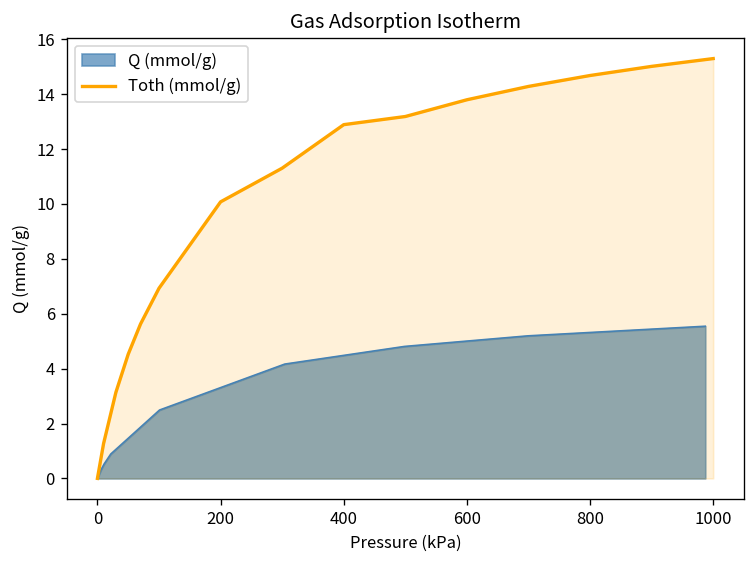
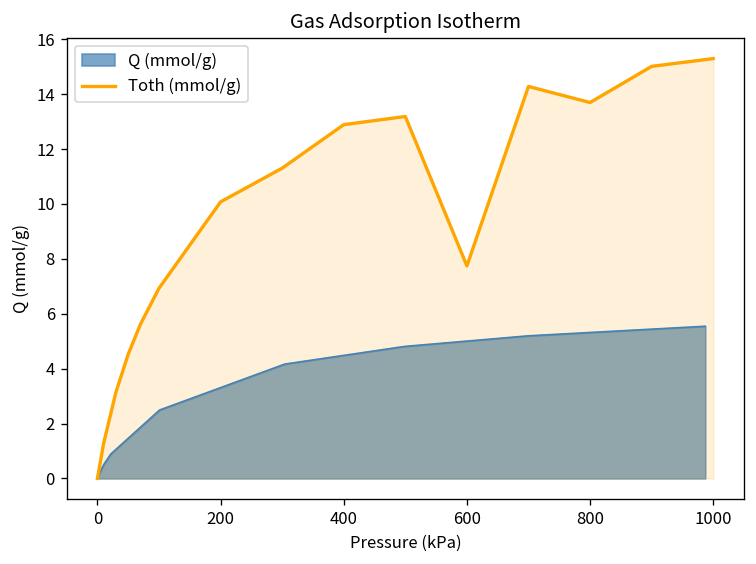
  {
    "Toth (mmol/g)": {
      "200": 10.1,
      "400": 12.9,
-     "600": 13.8,
-     "800": 14.7,
+     "600": 7.7,
+     "800": 13.7,
      "1000": 15.3
    }
  }
